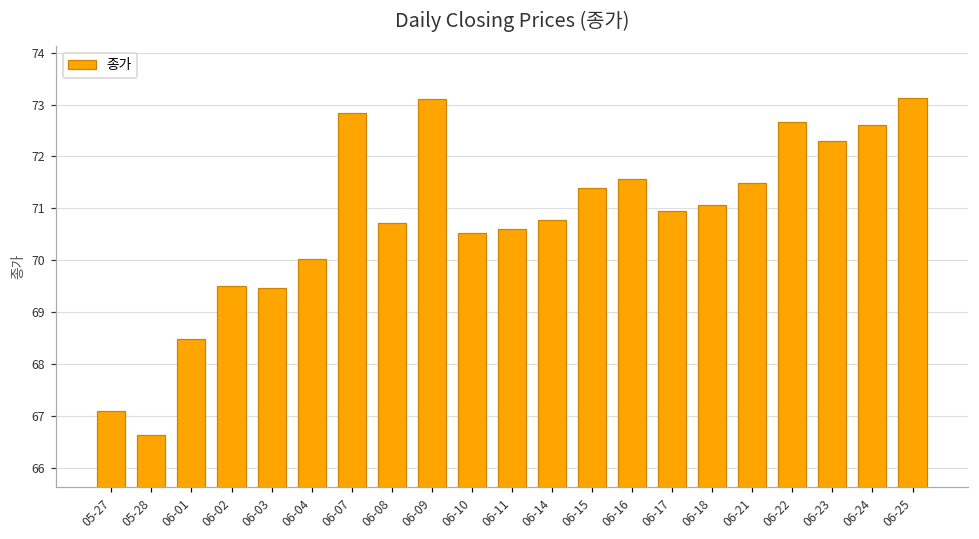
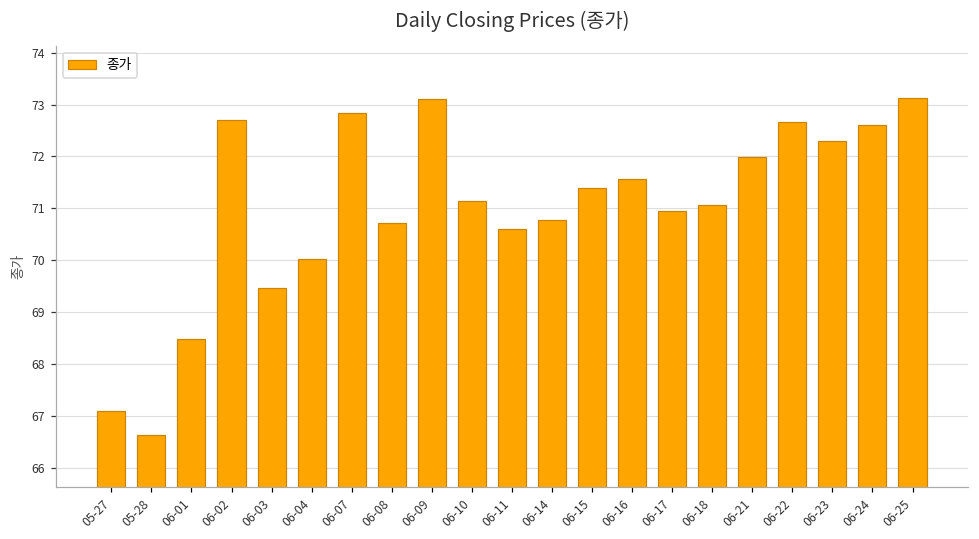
  {
    "05-27": 67.1,
    "05-28": 66.6,
    "06-01": 68.5,
-   "06-02": 69.5,
+   "06-02": 72.7,
    "06-03": 69.5,
    "06-04": 70.0,
    "06-07": 72.8,
    "06-08": 70.7,
    "06-09": 73.1,
-   "06-10": 70.5,
+   "06-10": 71.1,
    "06-11": 70.6,
    "06-14": 70.8,
    "06-15": 71.4,
    "06-16": 71.6,
    "06-17": 70.9,
    "06-18": 71.1,
-   "06-21": 71.5,
+   "06-21": 72.0,
    "06-22": 72.7,
    "06-23": 72.3,
    "06-24": 72.6,
    "06-25": 73.1
  }
